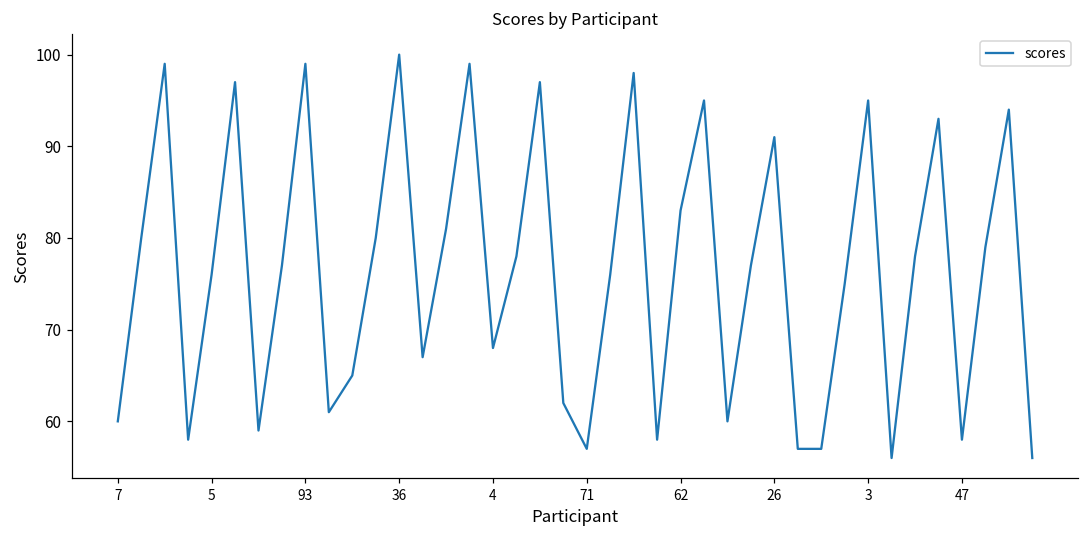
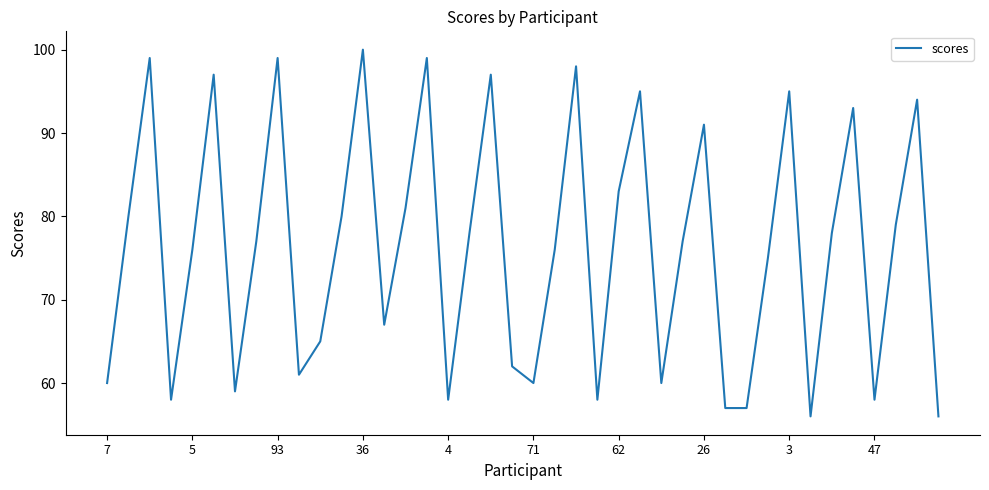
  {
    "93": 99,
    "36": 100,
-   "4": 68,
-   "71": 57,
+   "4": 58,
+   "71": 60,
    "62": 83,
    "47": 58
  }
